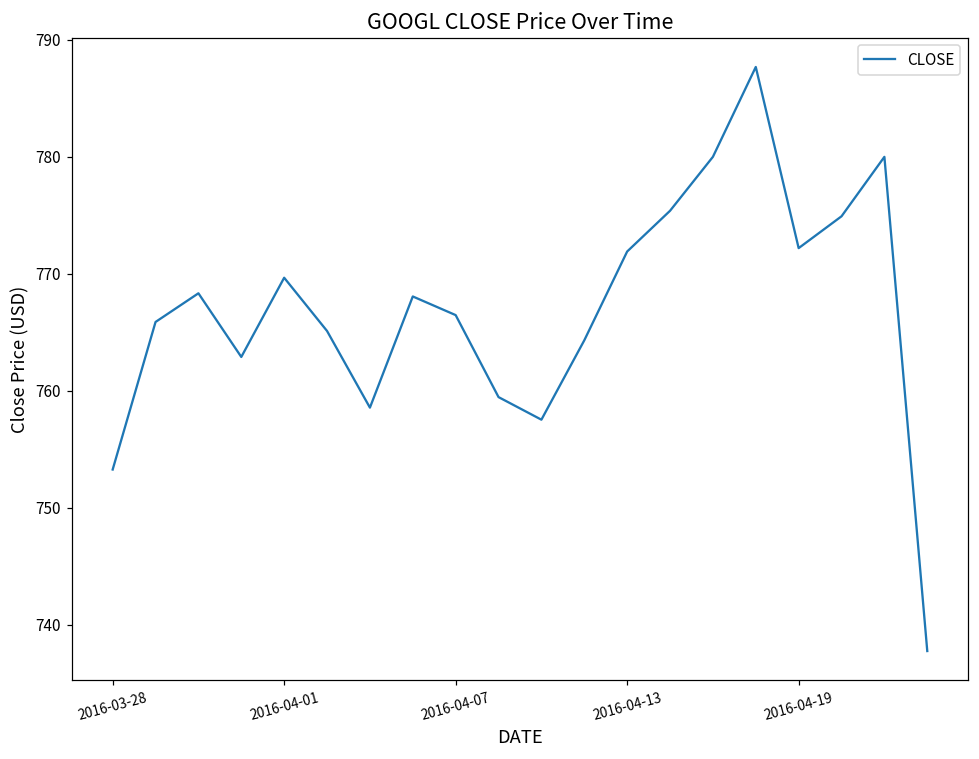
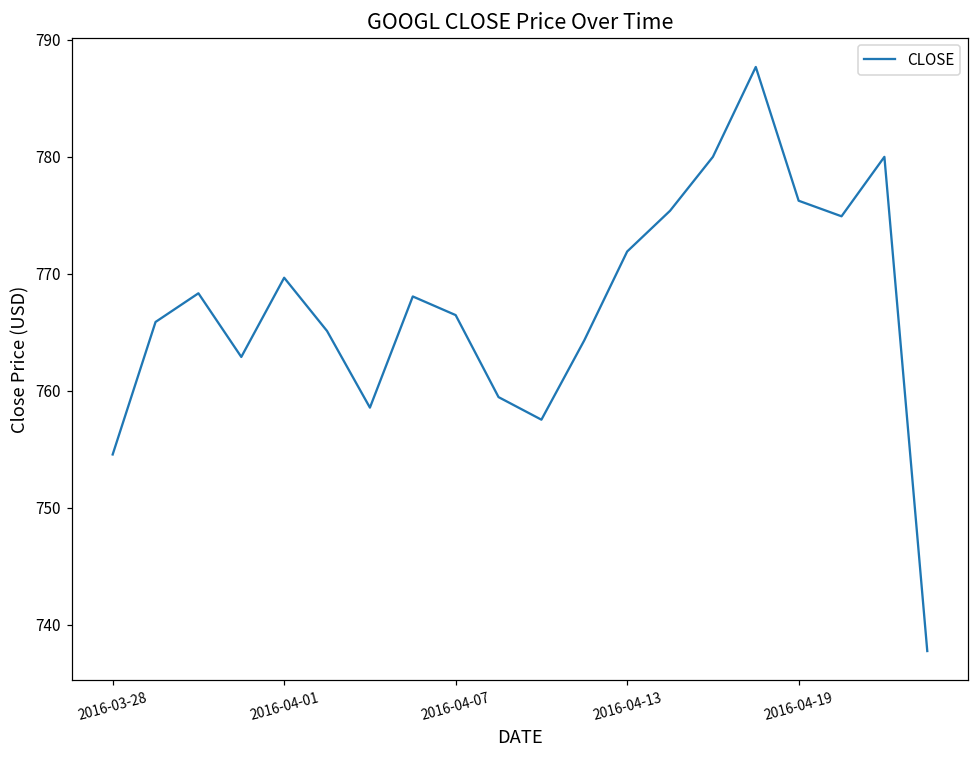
  {
-   "2016-03-28": 753.3,
+   "2016-03-28": 754.6,
    "2016-04-01": 769.7,
    "2016-04-07": 766.5,
    "2016-04-13": 771.9,
-   "2016-04-19": 772.2
+   "2016-04-19": 776.3
  }
